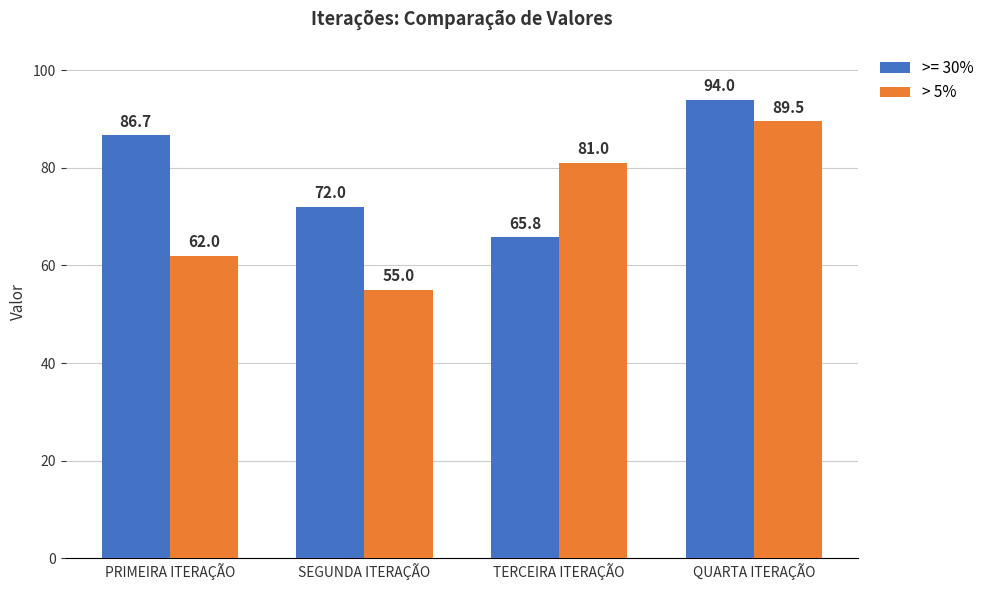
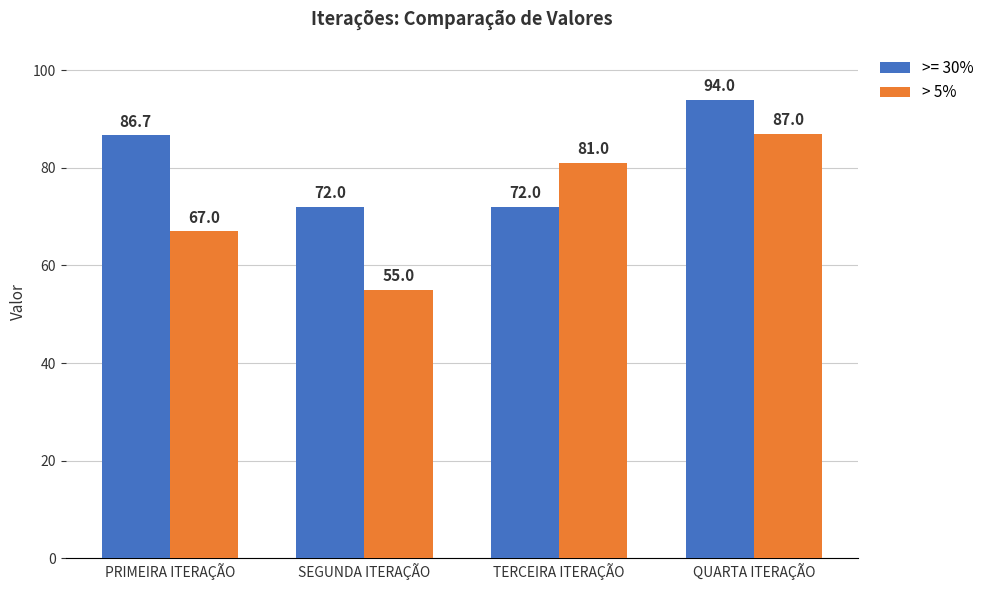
  {
    ">= 30%": {
      "PRIMEIRA ITERAÇÃO": 86.7,
      "SEGUNDA ITERAÇÃO": 72.0,
-     "TERCEIRA ITERAÇÃO": 65.8,
+     "TERCEIRA ITERAÇÃO": 72.0,
      "QUARTA ITERAÇÃO": 94.0
    },
    "> 5%": {
-     "PRIMEIRA ITERAÇÃO": 62.0,
+     "PRIMEIRA ITERAÇÃO": 67.0,
      "SEGUNDA ITERAÇÃO": 55.0,
      "TERCEIRA ITERAÇÃO": 81.0,
-     "QUARTA ITERAÇÃO": 89.5
+     "QUARTA ITERAÇÃO": 87.0
    }
  }
